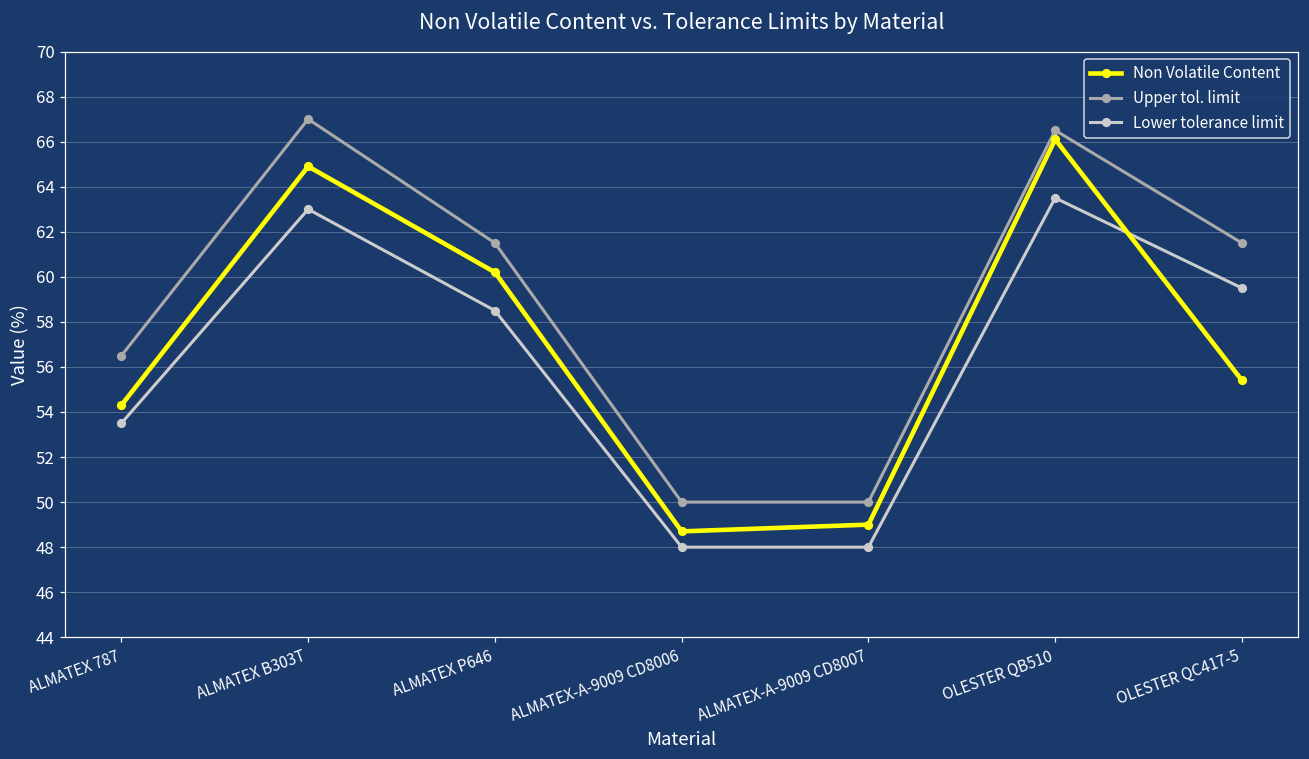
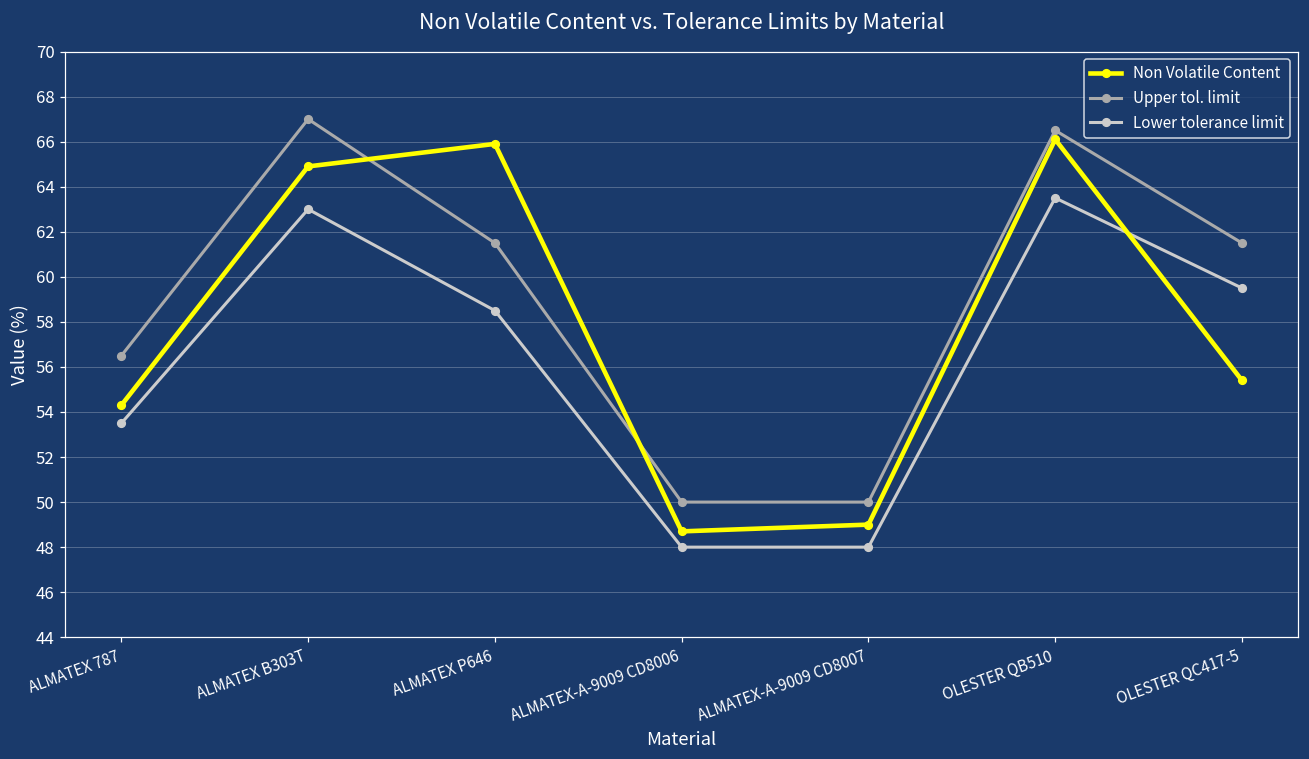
  {
    "Non Volatile Content": {
      "ALMATEX 787": 54.3,
      "ALMATEX B303T": 64.9,
-     "ALMATEX P646": 60.2,
+     "ALMATEX P646": 65.9,
      "ALMATEX-A-9009 CD8006": 48.7,
      "ALMATEX-A-9009 CD8007": 49.0,
      "OLESTER QB510": 66.1,
      "OLESTER QC417-5": 55.4
    }
  }
